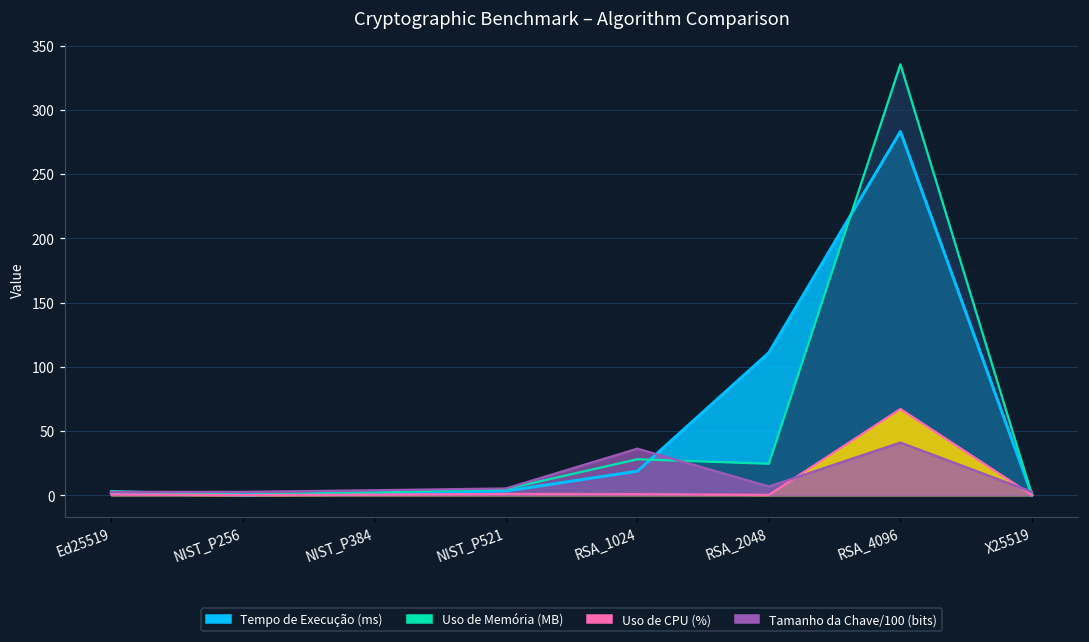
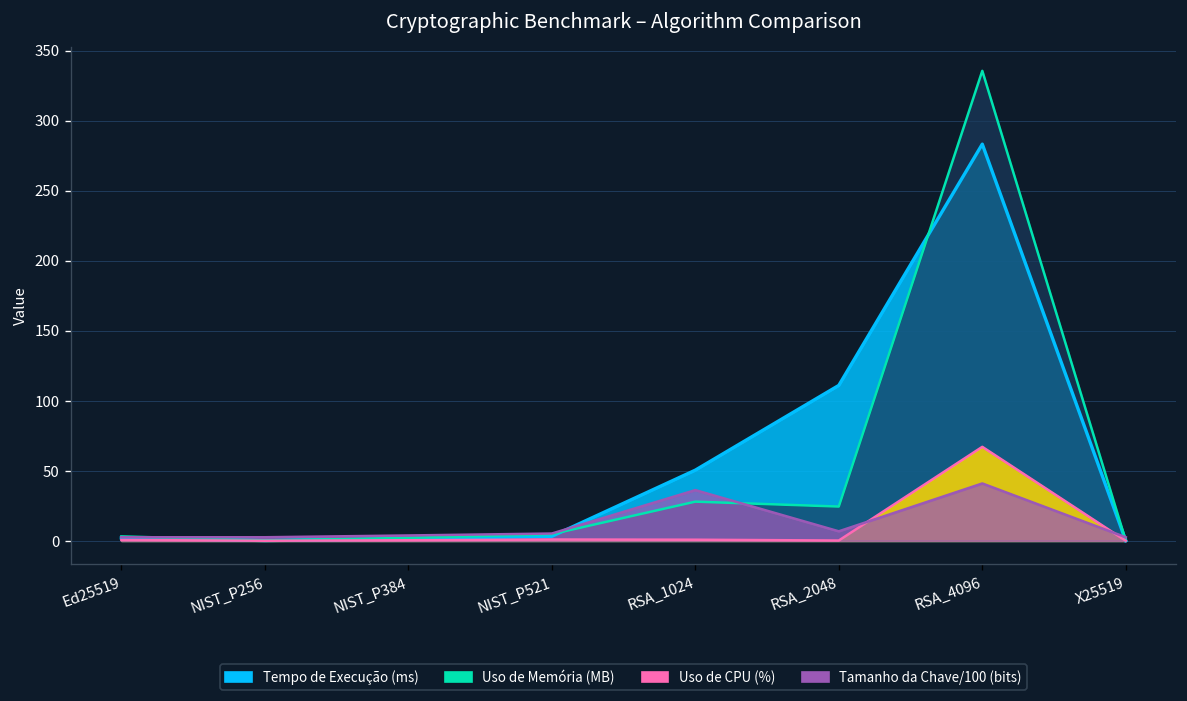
  {
    "Tempo de Execução (ms)": {
-     "RSA_1024": 19,
+     "RSA_1024": 50,
      "RSA_2048": 111,
      "RSA_4096": 283
    },
    "Tamanho da Chave/100 (bits)": {
      "NIST_P256": 3,
      "RSA_1024": 36,
      "RSA_2048": 7,
      "RSA_4096": 41,
      "X25519": 3
    }
  }
